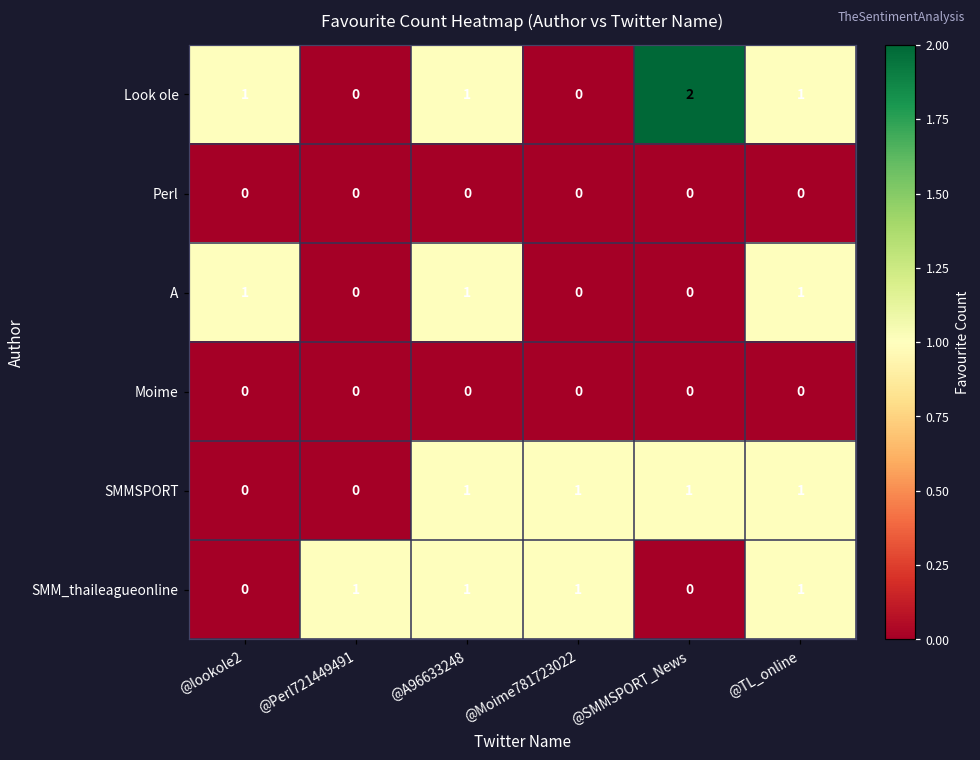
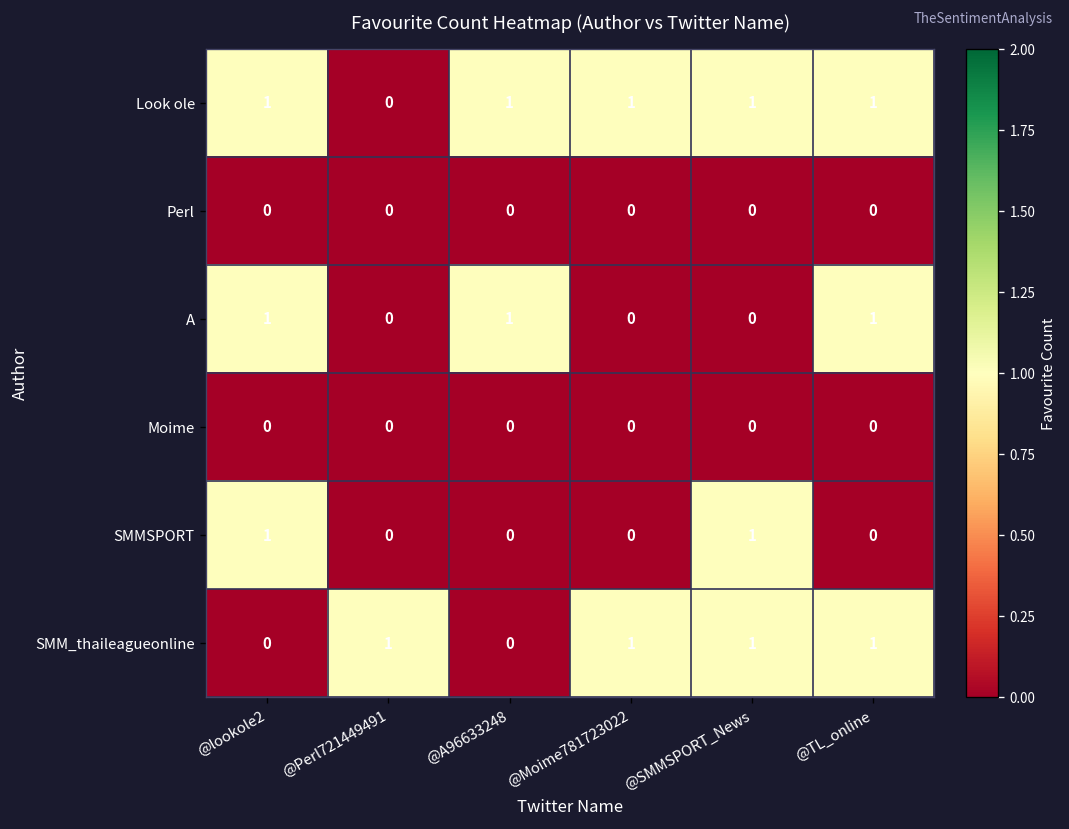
  {
    "Look ole": {
      "@lookole2": 1,
      "@Perl721449491": 0,
      "@A96633248": 1,
-     "@Moime781723022": 0,
-     "@SMMSPORT_News": 2,
+     "@Moime781723022": 1,
+     "@SMMSPORT_News": 1,
      "@TL_online": 1
    },
    "Perl": {
      "@lookole2": 0,
      "@Perl721449491": 0,
      "@A96633248": 0,
      "@Moime781723022": 0,
      "@SMMSPORT_News": 0,
      "@TL_online": 0
    },
    "A": {
      "@lookole2": 1,
      "@Perl721449491": 0,
      "@A96633248": 1,
      "@Moime781723022": 0,
      "@SMMSPORT_News": 0,
      "@TL_online": 1
    },
    "Moime": {
      "@lookole2": 0,
      "@Perl721449491": 0,
      "@A96633248": 0,
      "@Moime781723022": 0,
      "@SMMSPORT_News": 0,
      "@TL_online": 0
    },
    "SMMSPORT": {
-     "@lookole2": 0,
+     "@lookole2": 1,
      "@Perl721449491": 0,
-     "@A96633248": 1,
-     "@Moime781723022": 1,
+     "@A96633248": 0,
+     "@Moime781723022": 0,
      "@SMMSPORT_News": 1,
-     "@TL_online": 1
+     "@TL_online": 0
    },
    "SMM_thaileagueonline": {
      "@lookole2": 0,
      "@Perl721449491": 1,
-     "@A96633248": 1,
+     "@A96633248": 0,
      "@Moime781723022": 1,
-     "@SMMSPORT_News": 0,
+     "@SMMSPORT_News": 1,
      "@TL_online": 1
    }
  }
